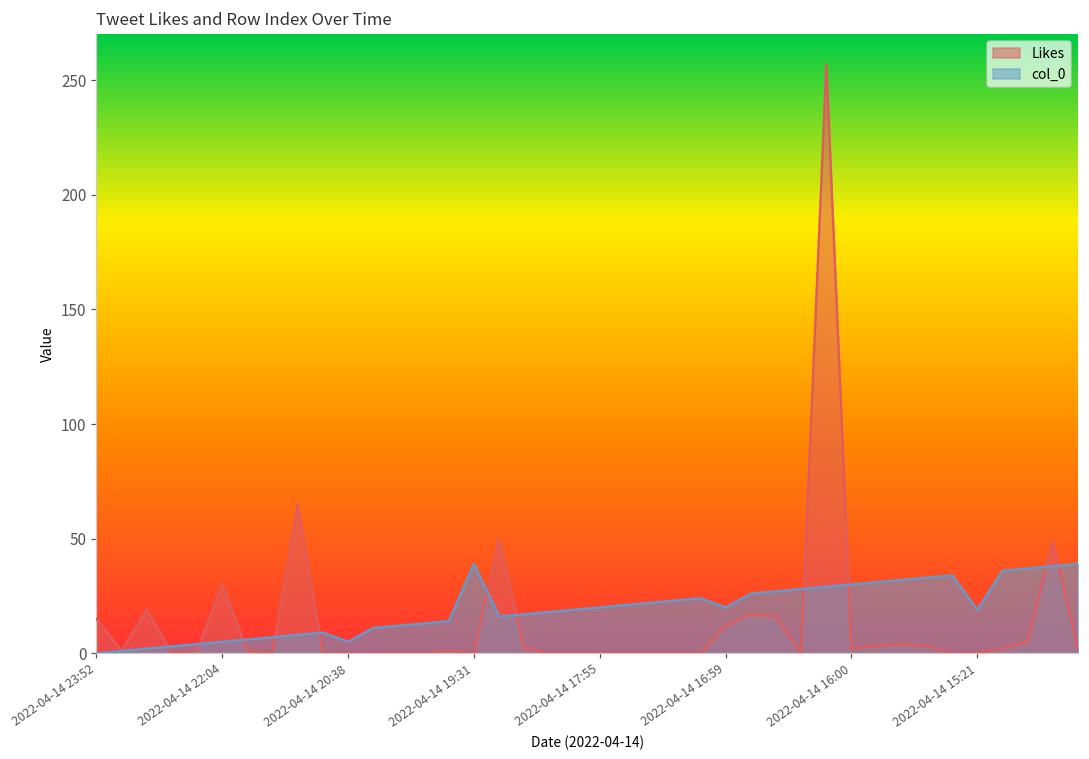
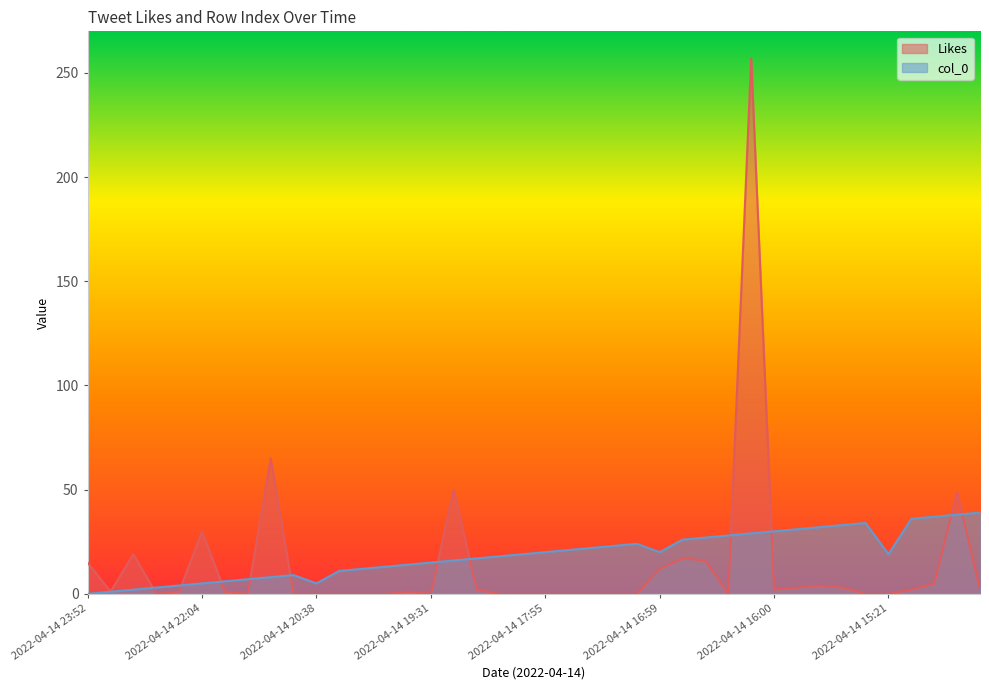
  {
    "Likes": {
      "2022-04-14 23:52": 15,
      "2022-04-14 22:04": 30,
      "2022-04-14 20:38": 0,
      "2022-04-14 19:31": 0,
      "2022-04-14 17:55": 0,
      "2022-04-14 16:59": 12,
      "2022-04-14 15:21": 0
    },
    "col_0": {
      "2022-04-14 23:52": 0,
      "2022-04-14 22:04": 5,
      "2022-04-14 20:38": 5,
-     "2022-04-14 19:31": 39,
+     "2022-04-14 19:31": 15,
      "2022-04-14 17:55": 20,
      "2022-04-14 16:59": 20,
      "2022-04-14 15:21": 19
    }
  }
